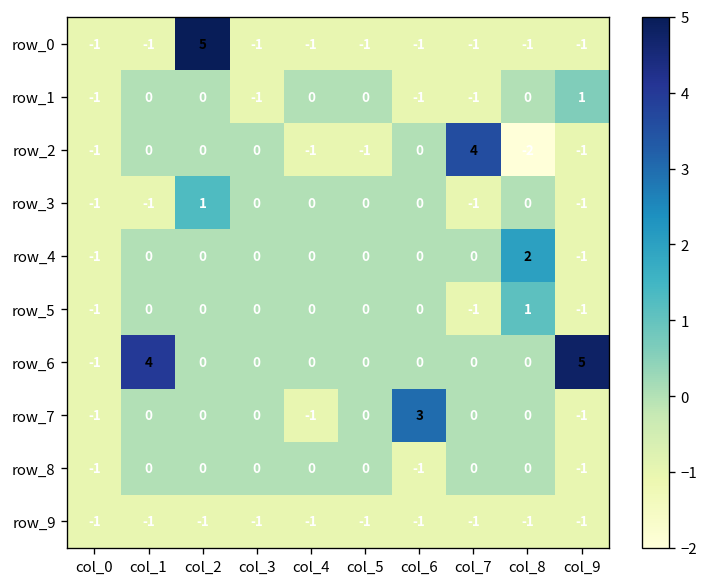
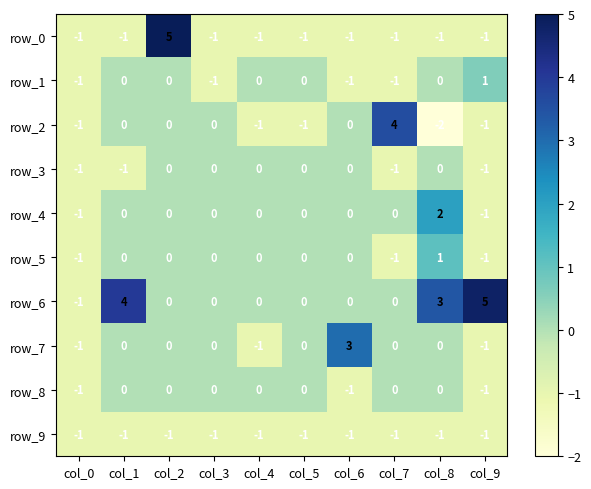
  {
    "row_0": {
      "col_0": -1,
      "col_1": -1,
      "col_2": 5,
      "col_3": -1,
      "col_4": -1,
      "col_5": -1,
      "col_6": -1,
      "col_7": -1,
      "col_8": -1,
      "col_9": -1
    },
    "row_1": {
      "col_0": -1,
      "col_1": 0,
      "col_2": 0,
      "col_3": -1,
      "col_4": 0,
      "col_5": 0,
      "col_6": -1,
      "col_7": -1,
      "col_8": 0,
      "col_9": 1
    },
    "row_2": {
      "col_0": -1,
      "col_1": 0,
      "col_2": 0,
      "col_3": 0,
      "col_4": -1,
      "col_5": -1,
      "col_6": 0,
      "col_7": 4,
      "col_9": -1
    },
    "row_3": {
      "col_0": -1,
      "col_1": -1,
-     "col_2": 1,
+     "col_2": 0,
      "col_3": 0,
      "col_4": 0,
      "col_5": 0,
      "col_6": 0,
      "col_7": -1,
      "col_8": 0,
      "col_9": -1
    },
    "row_4": {
      "col_0": -1,
      "col_1": 0,
      "col_2": 0,
      "col_3": 0,
      "col_4": 0,
      "col_5": 0,
      "col_6": 0,
      "col_7": 0,
      "col_8": 2,
      "col_9": -1
    },
    "row_5": {
      "col_0": -1,
      "col_1": 0,
      "col_2": 0,
      "col_3": 0,
      "col_4": 0,
      "col_5": 0,
      "col_6": 0,
      "col_7": -1,
      "col_8": 1,
      "col_9": -1
    },
    "row_6": {
      "col_0": -1,
      "col_1": 4,
      "col_2": 0,
      "col_3": 0,
      "col_4": 0,
      "col_5": 0,
      "col_6": 0,
      "col_7": 0,
-     "col_8": 0,
+     "col_8": 3,
      "col_9": 5
    },
    "row_7": {
      "col_0": -1,
      "col_1": 0,
      "col_2": 0,
      "col_3": 0,
      "col_4": -1,
      "col_5": 0,
      "col_6": 3,
      "col_7": 0,
      "col_8": 0,
      "col_9": -1
    },
    "row_8": {
      "col_0": -1,
      "col_1": 0,
      "col_2": 0,
      "col_3": 0,
      "col_4": 0,
      "col_5": 0,
      "col_6": -1,
      "col_7": 0,
      "col_8": 0,
      "col_9": -1
    },
    "row_9": {
      "col_0": -1,
      "col_1": -1,
      "col_2": -1,
      "col_3": -1,
      "col_4": -1,
      "col_5": -1,
      "col_6": -1,
      "col_7": -1,
      "col_8": -1,
      "col_9": -1
    }
  }
